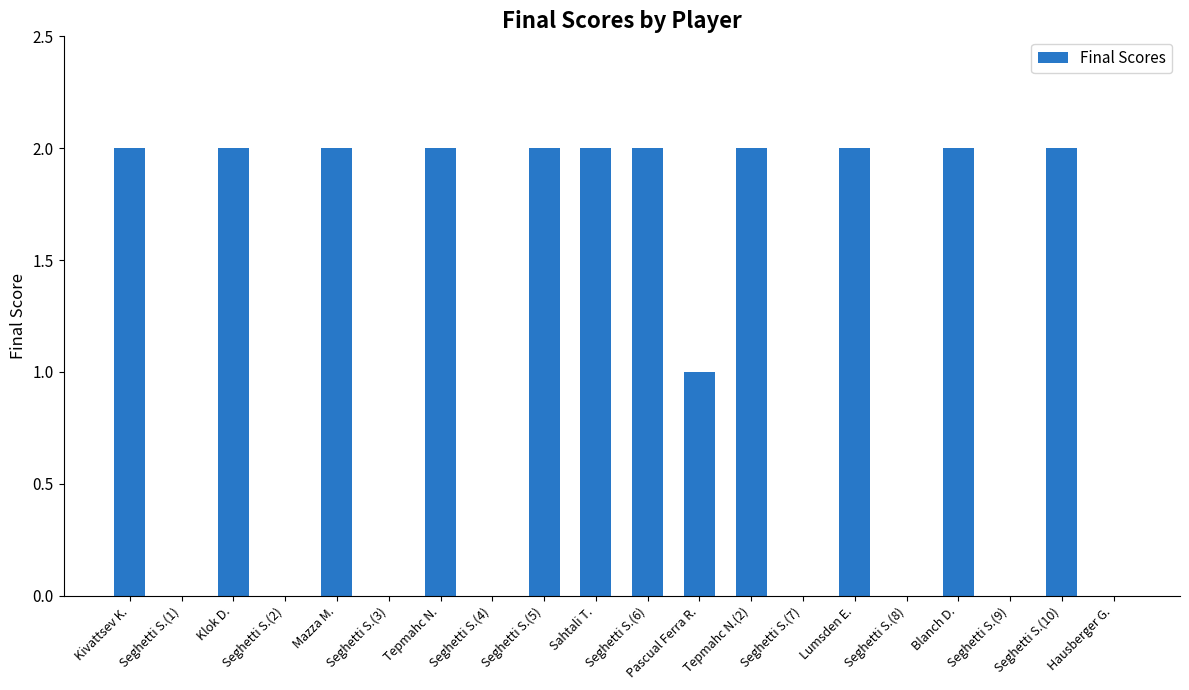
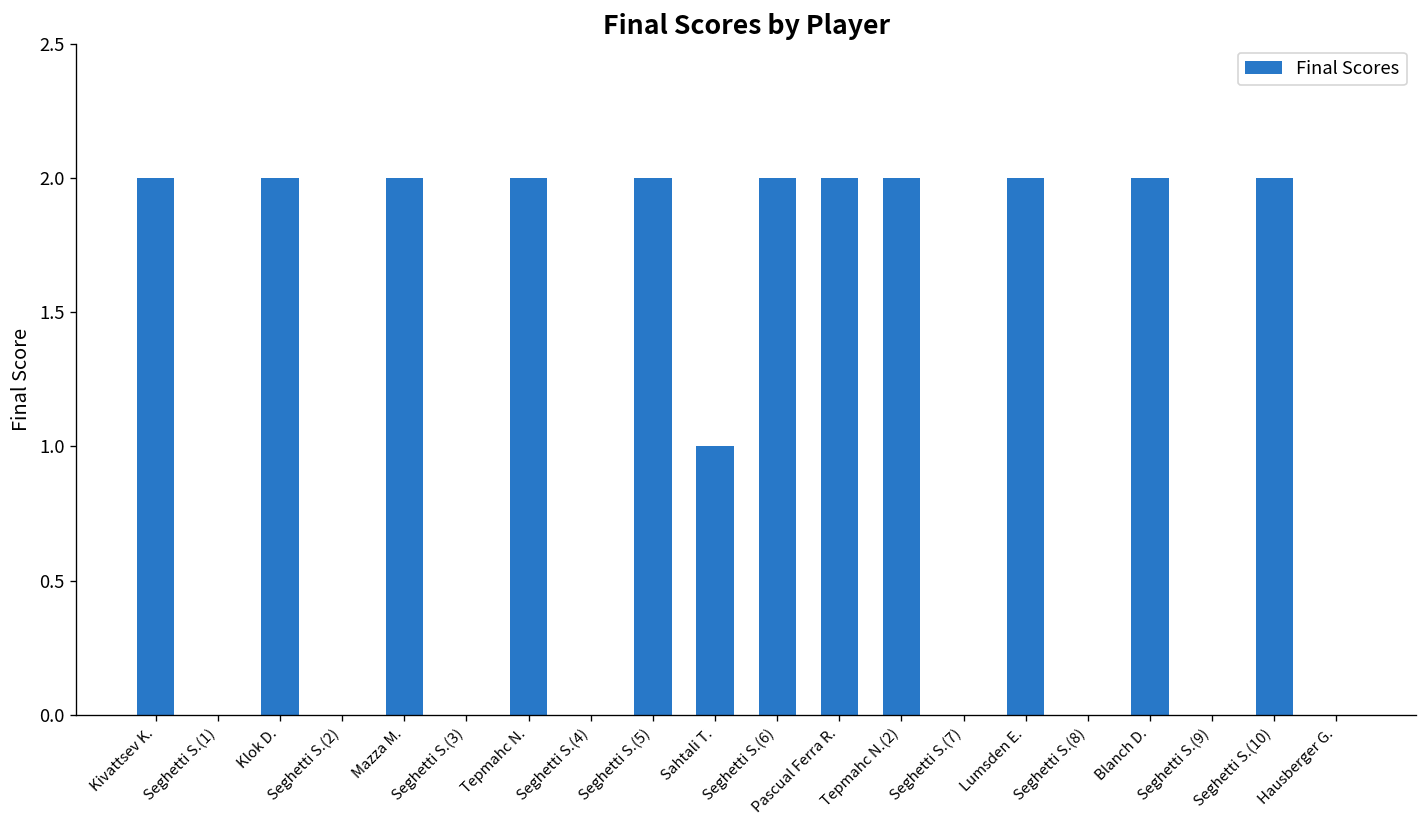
  {
    "Kivattsev K.": 2,
    "Seghetti S.(1)": 0,
    "Klok D.": 2,
    "Seghetti S.(2)": 0,
    "Mazza M.": 2,
    "Seghetti S.(3)": 0,
    "Tepmahc N.": 2,
    "Seghetti S.(4)": 0,
    "Seghetti S.(5)": 2,
-   "Sahtali T.": 2,
+   "Sahtali T.": 1,
    "Seghetti S.(6)": 2,
-   "Pascual Ferra R.": 1,
+   "Pascual Ferra R.": 2,
    "Tepmahc N.(2)": 2,
    "Seghetti S.(7)": 0,
    "Lumsden E.": 2,
    "Seghetti S.(8)": 0,
    "Blanch D.": 2,
    "Seghetti S.(9)": 0,
    "Seghetti S.(10)": 2,
    "Hausberger G.": 0
  }
